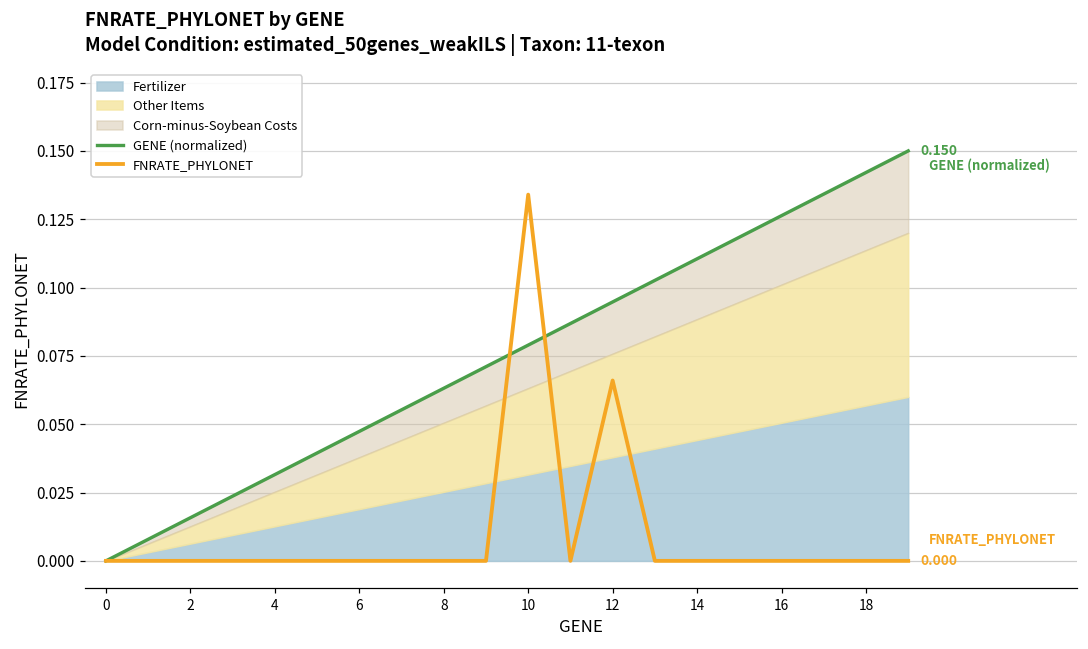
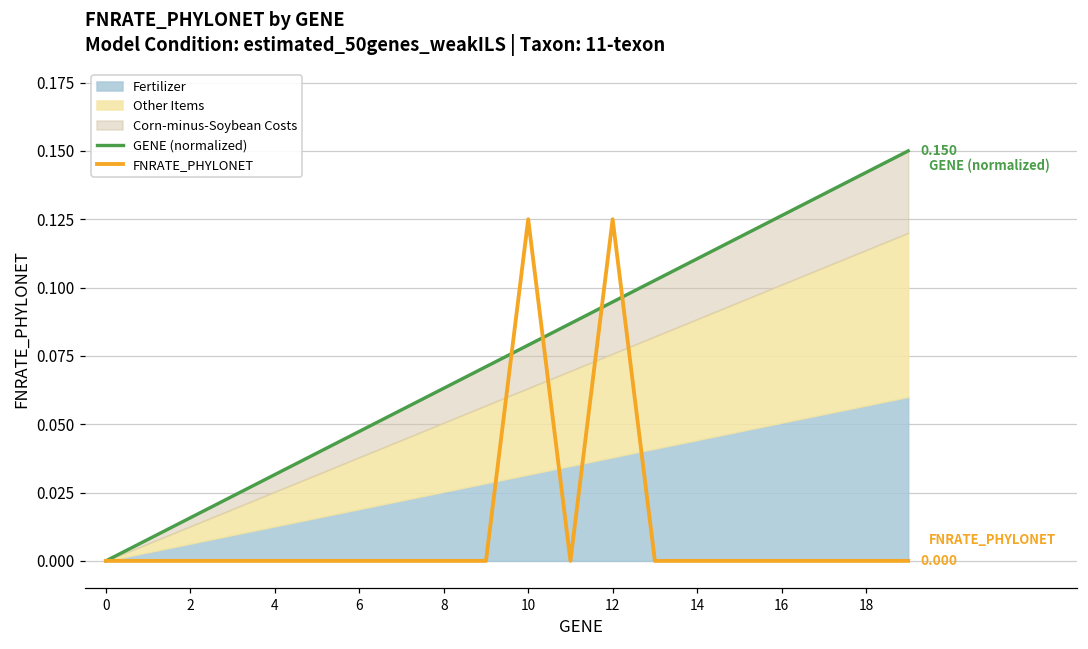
  {
    "Fertilizer": {
      "2": 0.006,
      "4": 0.013,
      "6": 0.019,
      "8": 0.025,
      "10": 0.032,
      "12": 0.038,
      "14": 0.044,
      "16": 0.051,
      "18": 0.057
    },
    "FNRATE_PHYLONET": {
      "2": 0.000,
      "4": 0.000,
      "6": 0.000,
      "8": 0.000,
-     "10": 0.134,
-     "12": 0.066,
+     "10": 0.125,
+     "12": 0.125,
      "14": 0.000,
      "16": 0.000,
      "18": 0.000
    }
  }
